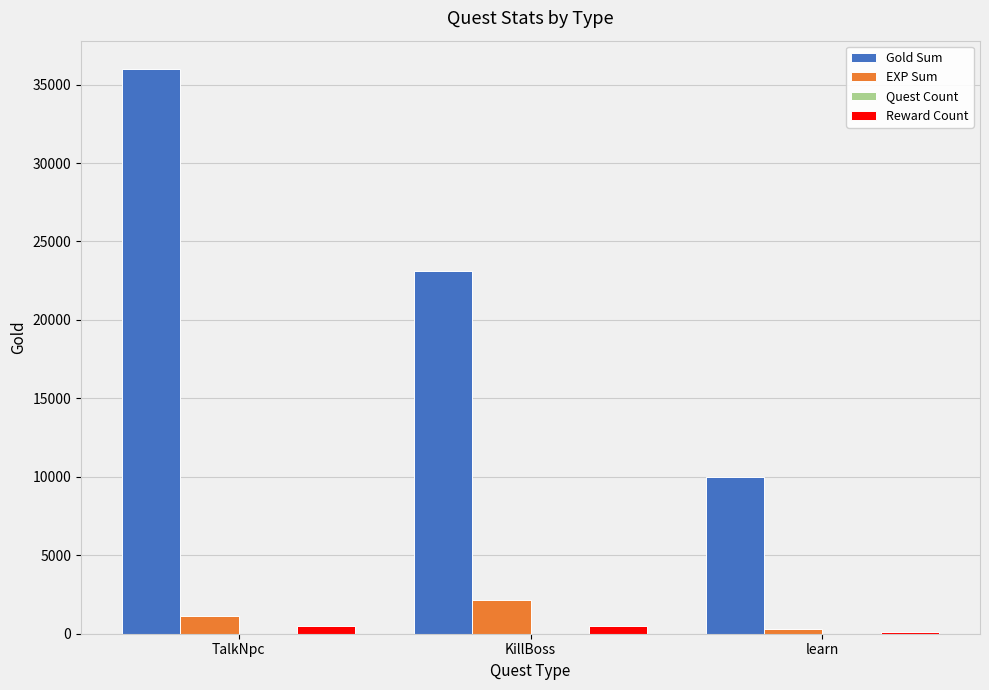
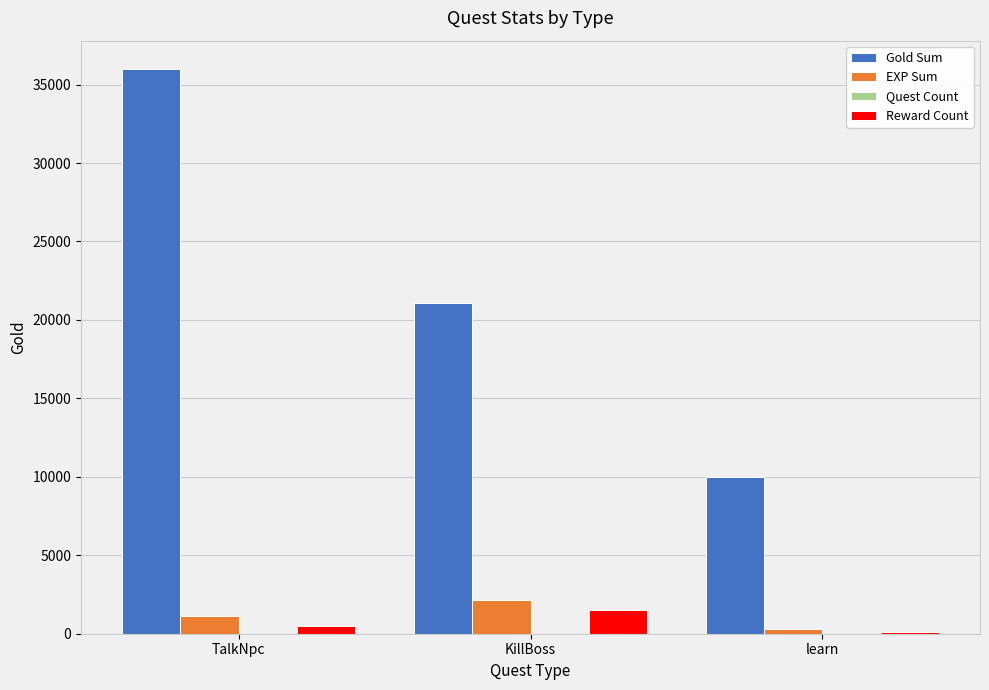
  {
    "Gold Sum": {
      "TalkNpc": 36000,
-     "KillBoss": 23100,
+     "KillBoss": 21100,
      "learn": 10000
    },
    "EXP Sum": {
      "TalkNpc": 1100,
      "KillBoss": 2200,
      "learn": 300
    },
    "Reward Count": {
      "TalkNpc": 500,
-     "KillBoss": 500
+     "KillBoss": 1500
    }
  }
